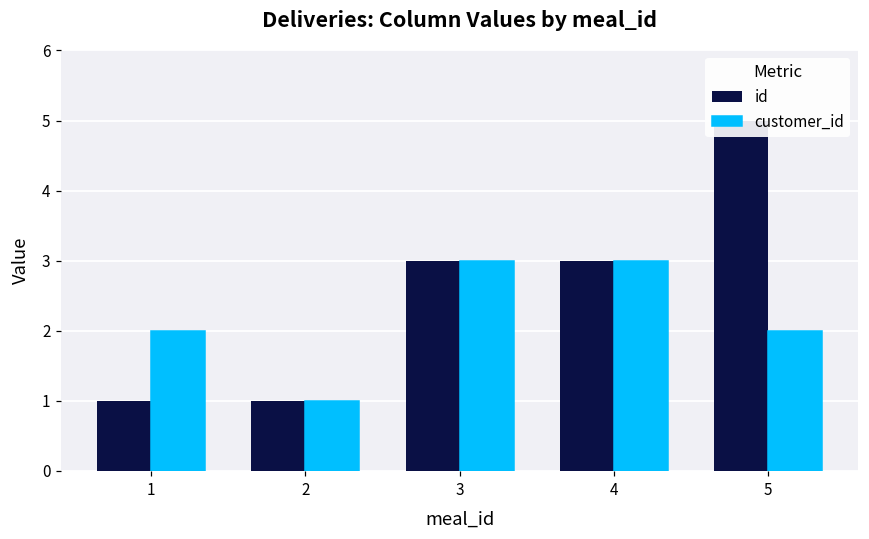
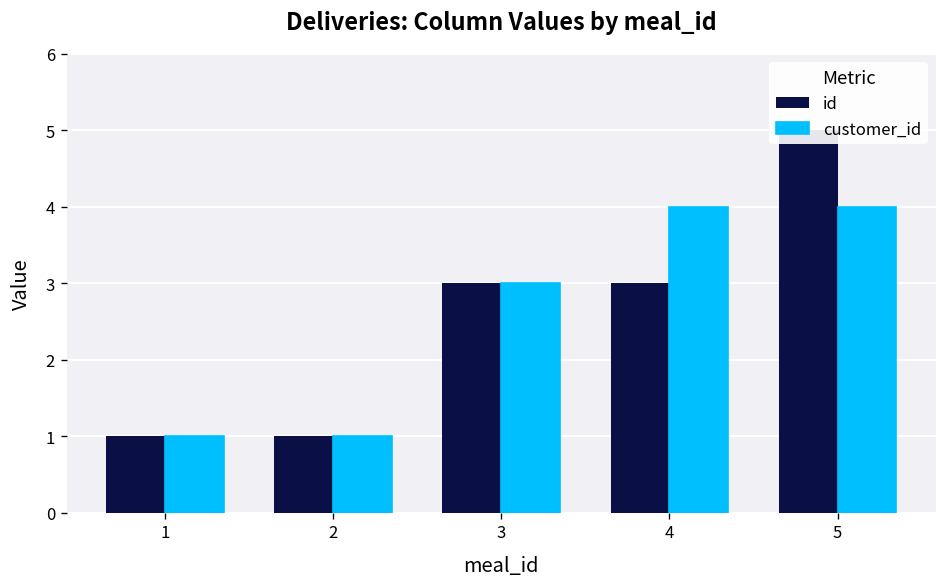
  {
    "id": {
      "1": 1,
      "2": 1,
      "3": 3,
      "4": 3
    },
    "customer_id": {
-     "1": 2,
+     "1": 1,
      "2": 1,
      "3": 3,
-     "4": 3,
-     "5": 2
+     "4": 4,
+     "5": 4
    }
  }
